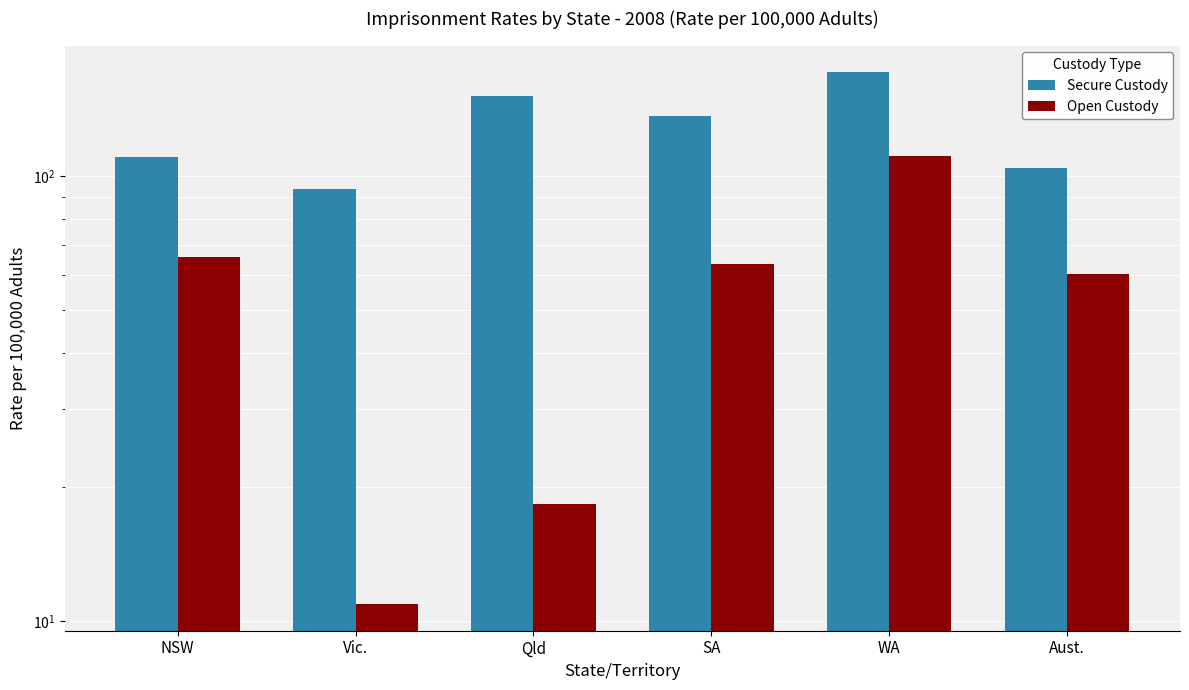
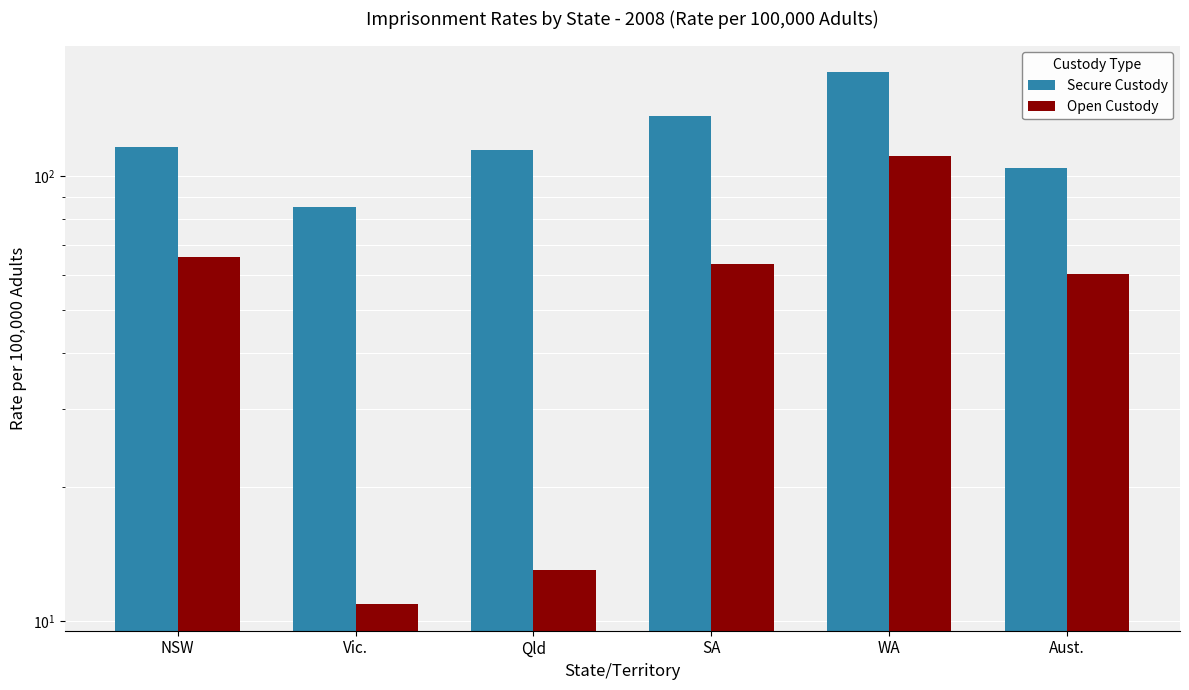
  {
    "Secure Custody": {
-     "NSW": 111,
-     "Vic.": 94,
-     "Qld": 152,
+     "NSW": 117,
+     "Vic.": 86,
+     "Qld": 115,
      "SA": 137,
      "WA": 172,
      "Aust.": 104
    },
    "Open Custody": {
      "NSW": 66,
      "Vic.": 10.9,
-     "Qld": 18.3,
+     "Qld": 13.0,
      "SA": 63,
      "WA": 111,
      "Aust.": 60
    }
  }
